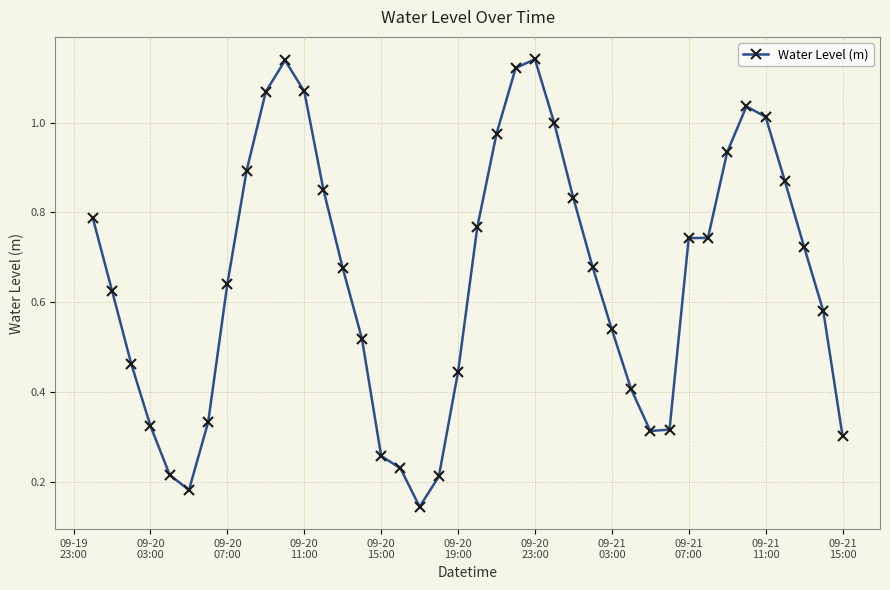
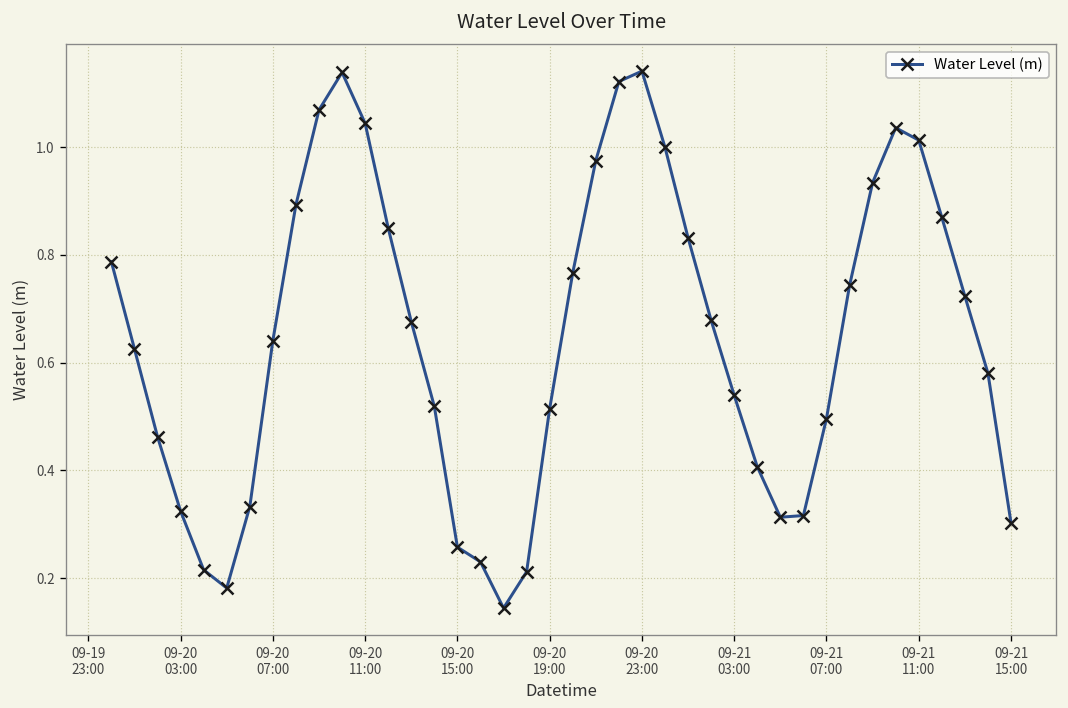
  {
    "09-20 03:00": 0.32,
    "09-20 07:00": 0.64,
-   "09-20 11:00": 1.07,
+   "09-20 11:00": 1.04,
    "09-20 15:00": 0.26,
-   "09-20 19:00": 0.44,
+   "09-20 19:00": 0.51,
    "09-20 23:00": 1.14,
    "09-21 03:00": 0.54,
-   "09-21 07:00": 0.74,
+   "09-21 07:00": 0.50,
    "09-21 11:00": 1.01,
    "09-21 15:00": 0.30
  }
